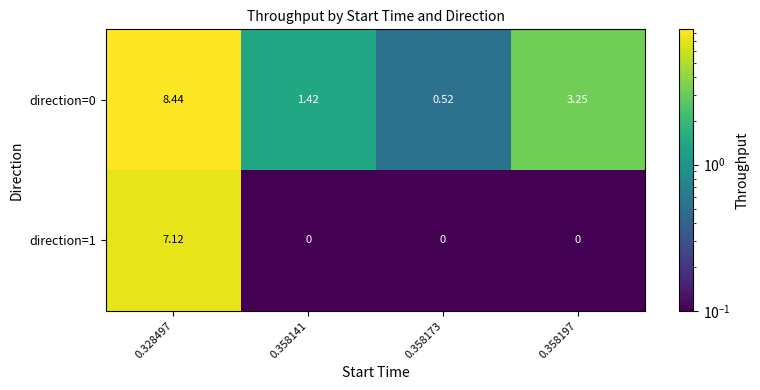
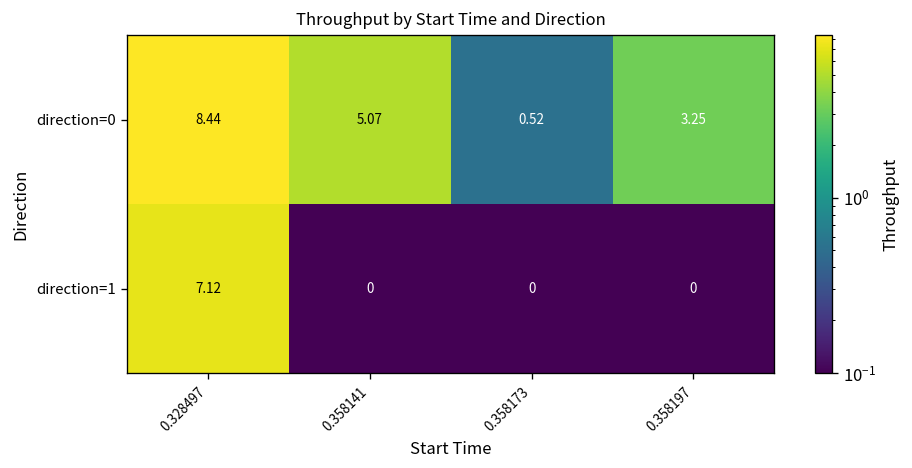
  {
    "direction=0": {
      "0.328497": 8.44,
-     "0.358141": 1.42,
+     "0.358141": 5.07,
      "0.358173": 0.52,
      "0.358197": 3.25
    },
    "direction=1": {
      "0.328497": 7.12,
      "0.358141": 0,
      "0.358173": 0,
      "0.358197": 0
    }
  }
